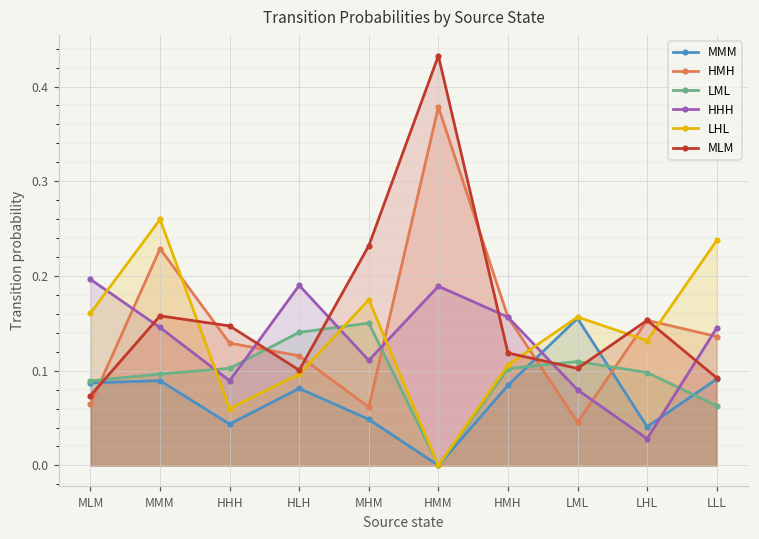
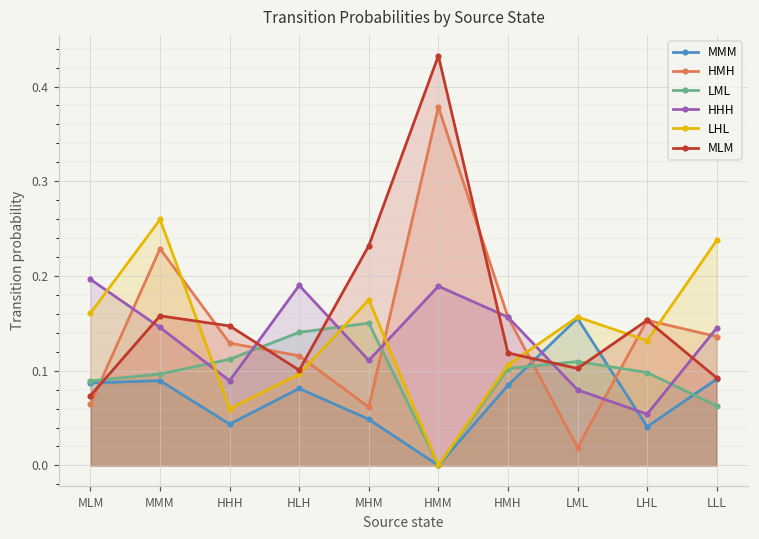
  {
    "MMM": {
      "MMM": 0.09,
      "HHH": 0.04,
      "HLH": 0.08,
      "MHM": 0.05,
      "HMH": 0.08,
      "LHL": 0.04
    },
    "HMH": {
      "MLM": 0.06,
      "MMM": 0.23,
      "HHH": 0.13,
      "HLH": 0.12,
      "MHM": 0.06,
      "HMM": 0.38,
-     "LML": 0.05,
+     "LML": 0.02,
      "LLL": 0.14
    },
    "LML": {
      "MMM": 0.10,
-     "HHH": 0.10,
+     "HHH": 0.11,
      "HLH": 0.14,
      "MHM": 0.15,
      "HMH": 0.10,
      "LML": 0.11,
      "LHL": 0.10,
      "LLL": 0.06
    },
    "HHH": {
      "MLM": 0.20,
      "MMM": 0.15,
      "HHH": 0.09,
      "HLH": 0.19,
      "MHM": 0.11,
      "HMM": 0.19,
      "LML": 0.08,
-     "LHL": 0.03,
+     "LHL": 0.05,
      "LLL": 0.15
    },
    "LHL": {
      "MLM": 0.16,
      "MMM": 0.26,
      "HHH": 0.06,
      "HLH": 0.10,
      "MHM": 0.17,
      "HMH": 0.11,
      "LHL": 0.13,
      "LLL": 0.24
    },
    "MLM": {
      "MLM": 0.07,
      "MMM": 0.16,
      "HHH": 0.15,
      "HLH": 0.10,
      "MHM": 0.23,
      "HMM": 0.43,
      "HMH": 0.12,
      "LML": 0.10
    }
  }
